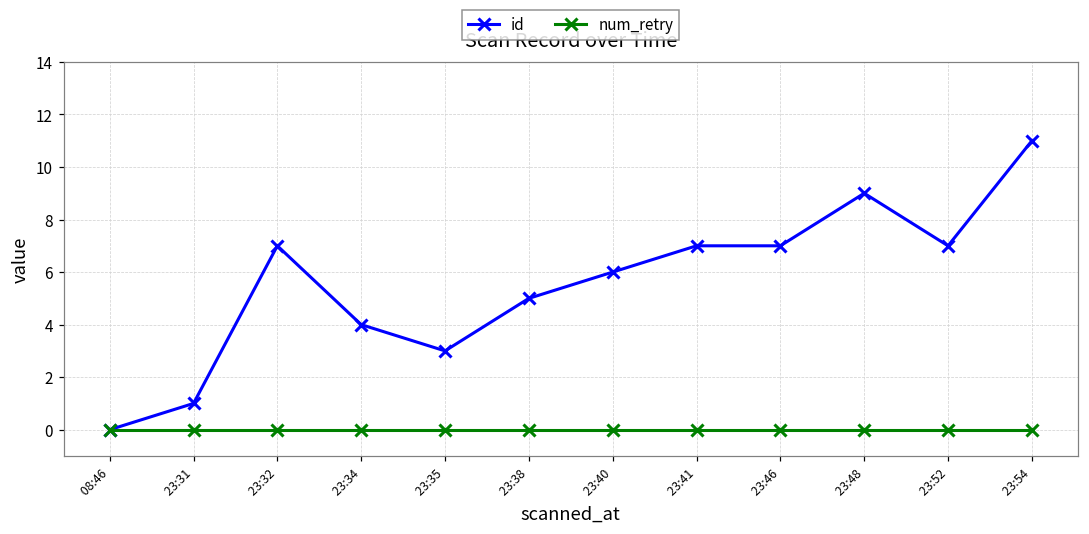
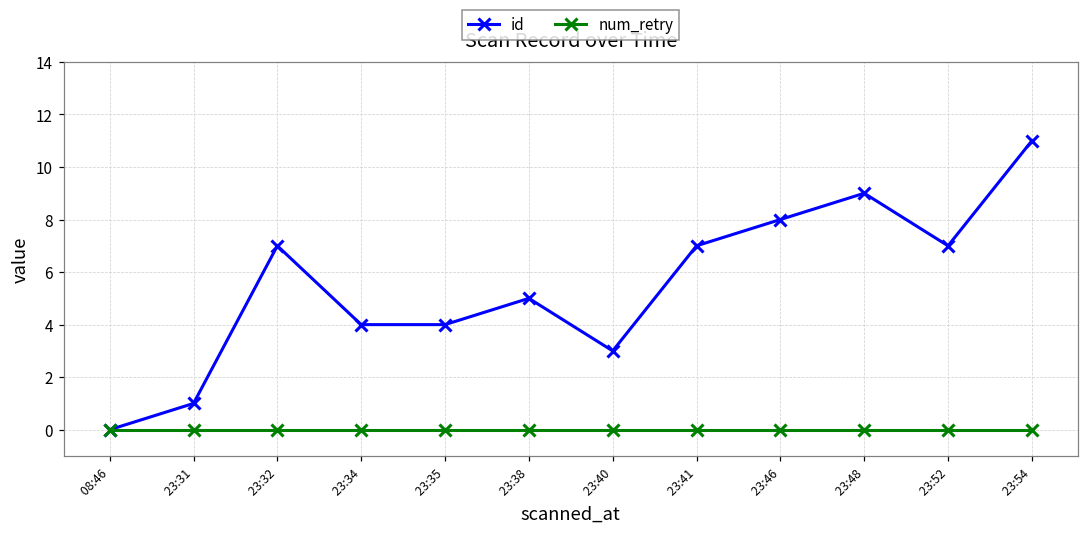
  {
    "id": {
      "23:31": 1,
      "23:32": 7,
      "23:34": 4,
-     "23:35": 3,
+     "23:35": 4,
      "23:38": 5,
-     "23:40": 6,
+     "23:40": 3,
      "23:41": 7,
-     "23:46": 7,
+     "23:46": 8,
      "23:48": 9,
      "23:52": 7,
      "23:54": 11
    },
    "num_retry": {
      "23:31": 0,
      "23:32": 0,
      "23:34": 0,
      "23:35": 0,
      "23:38": 0,
      "23:40": 0,
      "23:41": 0,
      "23:46": 0,
      "23:48": 0,
      "23:52": 0,
      "23:54": 0
    }
  }
